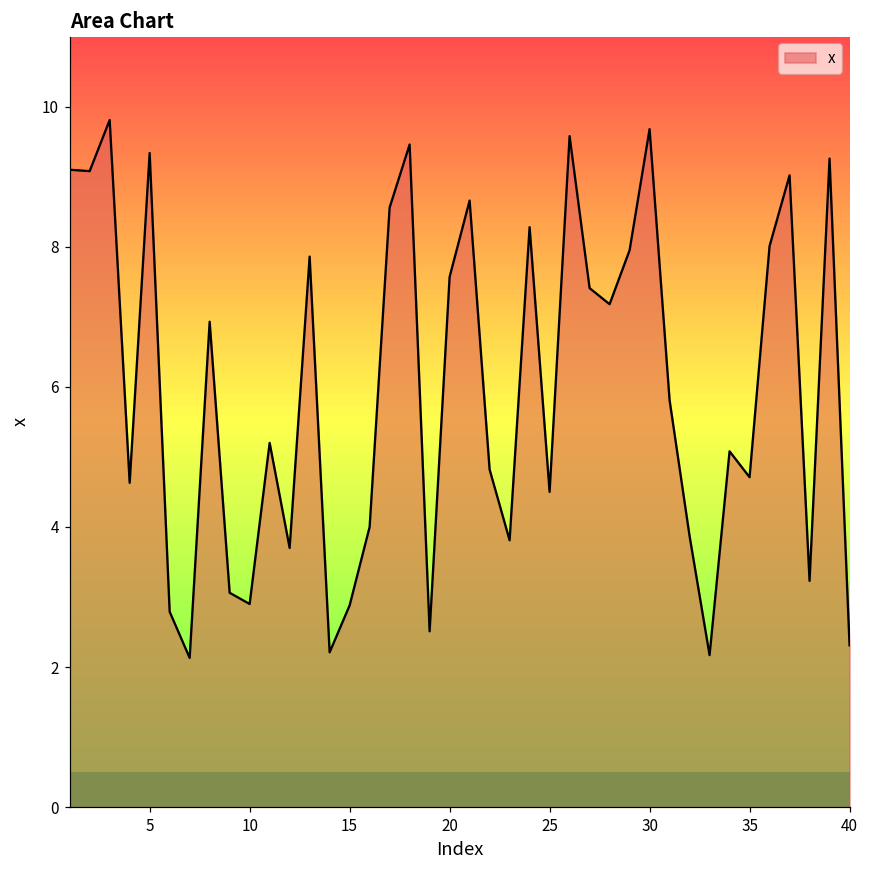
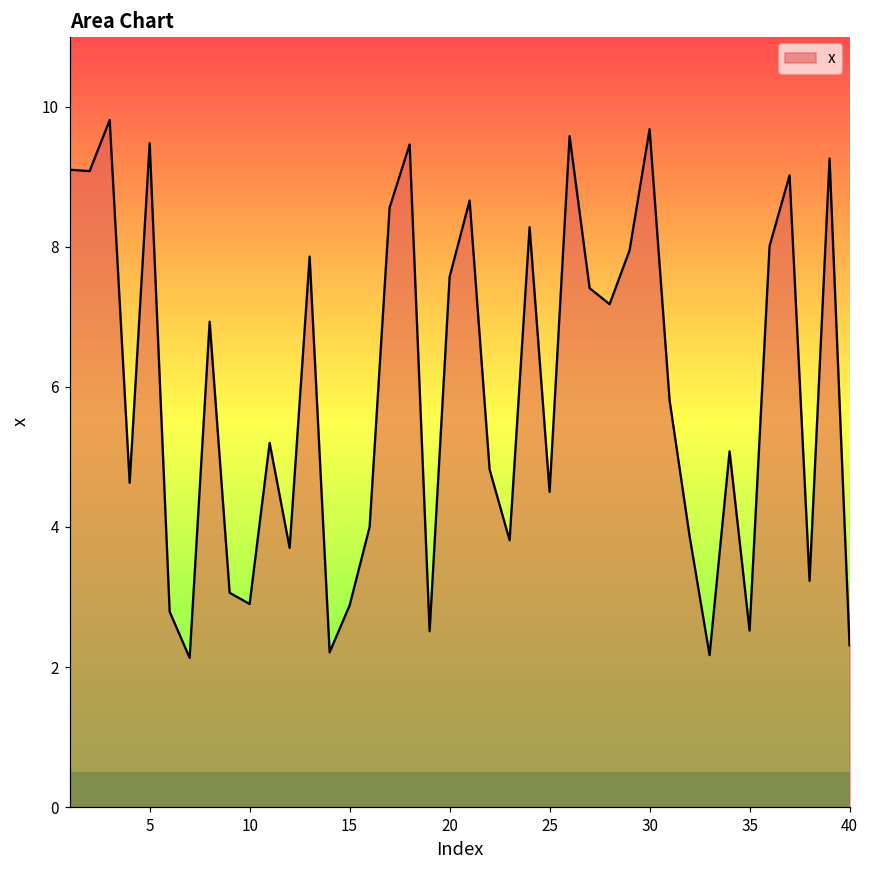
  {
-   "5": 9.3,
+   "5": 9.5,
    "10": 2.9,
    "15": 2.9,
    "20": 7.6,
    "25": 4.5,
    "30": 9.7,
-   "35": 4.7,
+   "35": 2.5,
    "40": 2.3
  }
